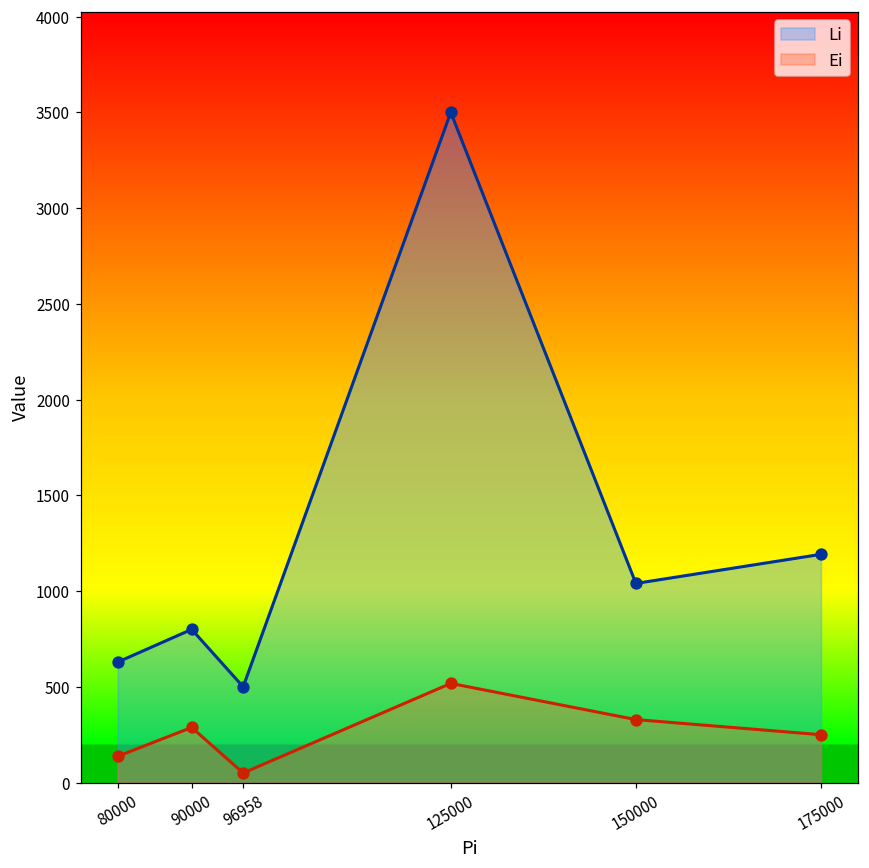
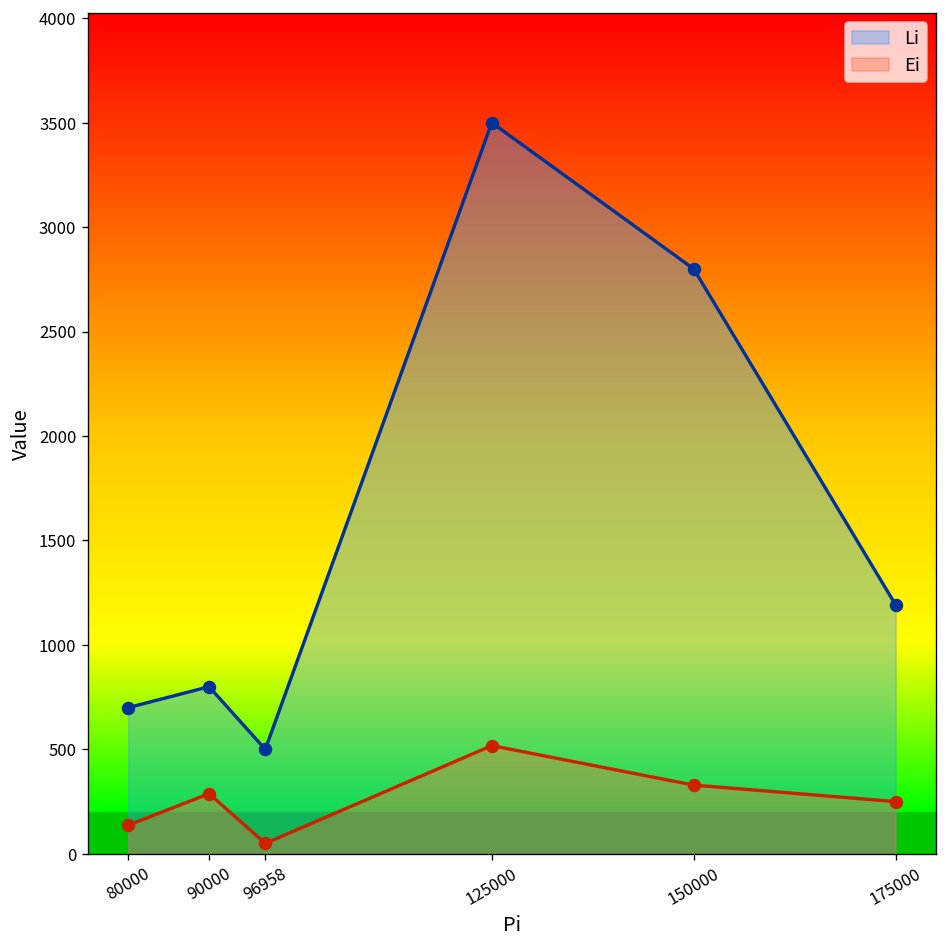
  {
    "Li": {
-     "80000": 630,
+     "80000": 700,
      "90000": 800,
      "96958": 500,
      "125000": 3500,
-     "150000": 1040,
+     "150000": 2800,
      "175000": 1190
    },
    "Ei": {
      "80000": 140,
      "90000": 290,
      "96958": 50,
      "125000": 520,
      "150000": 330,
      "175000": 250
    }
  }
